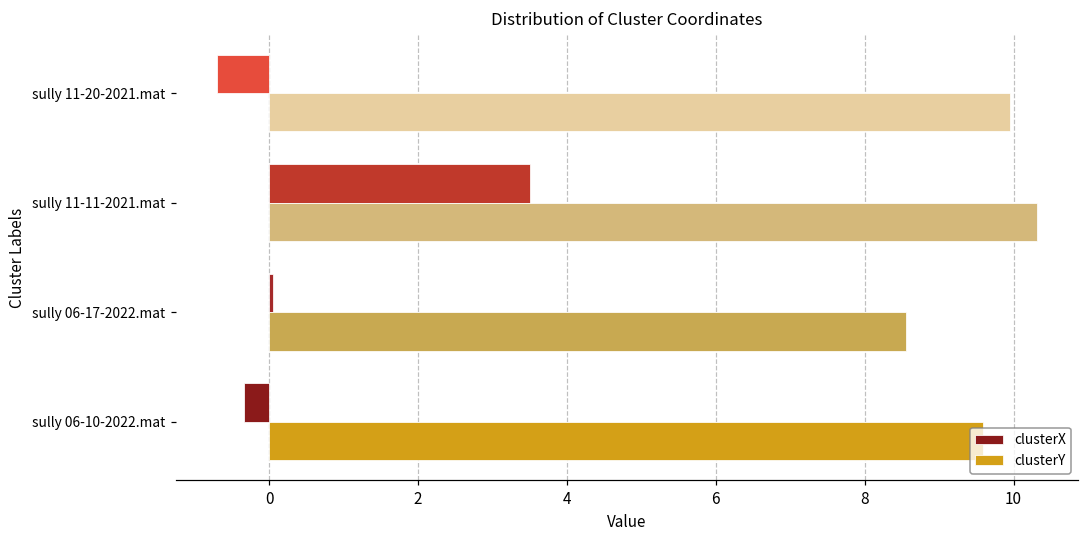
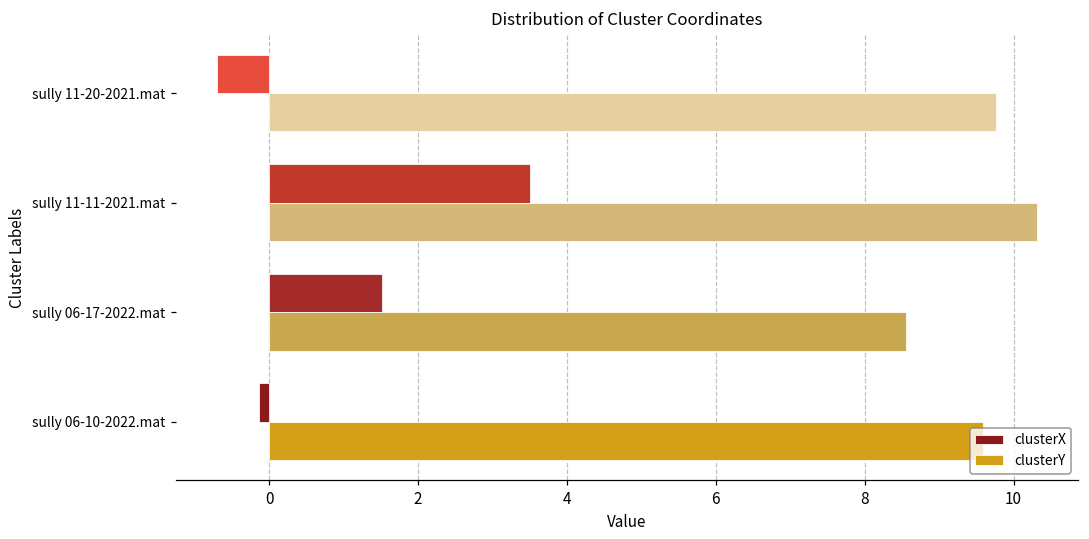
  {
    "clusterX": {
      "sully 11-20-2021.mat": -0.7,
      "sully 11-11-2021.mat": 3.5,
-     "sully 06-17-2022.mat": 0.0,
-     "sully 06-10-2022.mat": -0.3
+     "sully 06-17-2022.mat": 1.5,
+     "sully 06-10-2022.mat": -0.1
    },
    "clusterY": {
-     "sully 11-20-2021.mat": 10.0,
+     "sully 11-20-2021.mat": 9.8,
      "sully 11-11-2021.mat": 10.3,
      "sully 06-17-2022.mat": 8.5
    }
  }
